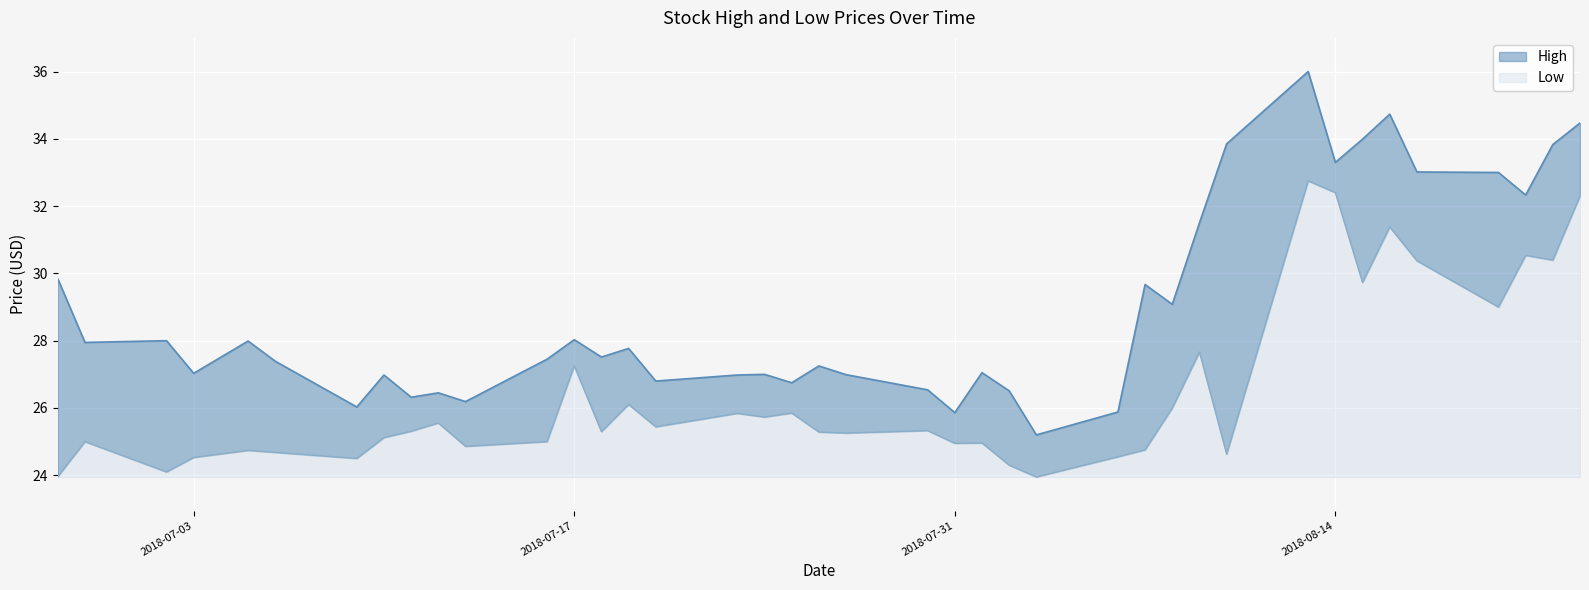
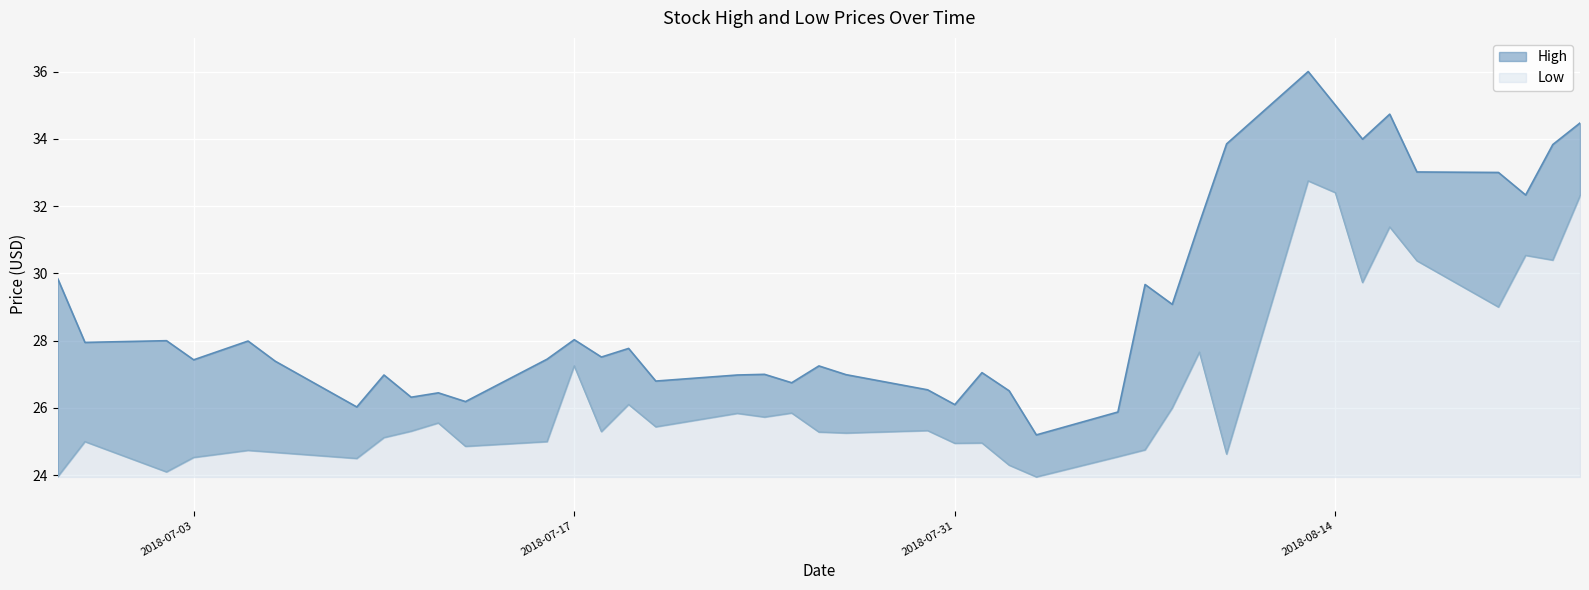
  {
    "High": {
-     "2018-07-03": 27.0,
+     "2018-07-03": 27.4,
      "2018-07-17": 28.0,
-     "2018-07-31": 25.9,
-     "2018-08-14": 33.3
+     "2018-07-31": 26.1,
+     "2018-08-14": 35.0
    },
    "Low": {
      "2018-07-03": 24.5,
      "2018-07-17": 27.3,
      "2018-07-31": 25.0,
      "2018-08-14": 32.4
    }
  }
